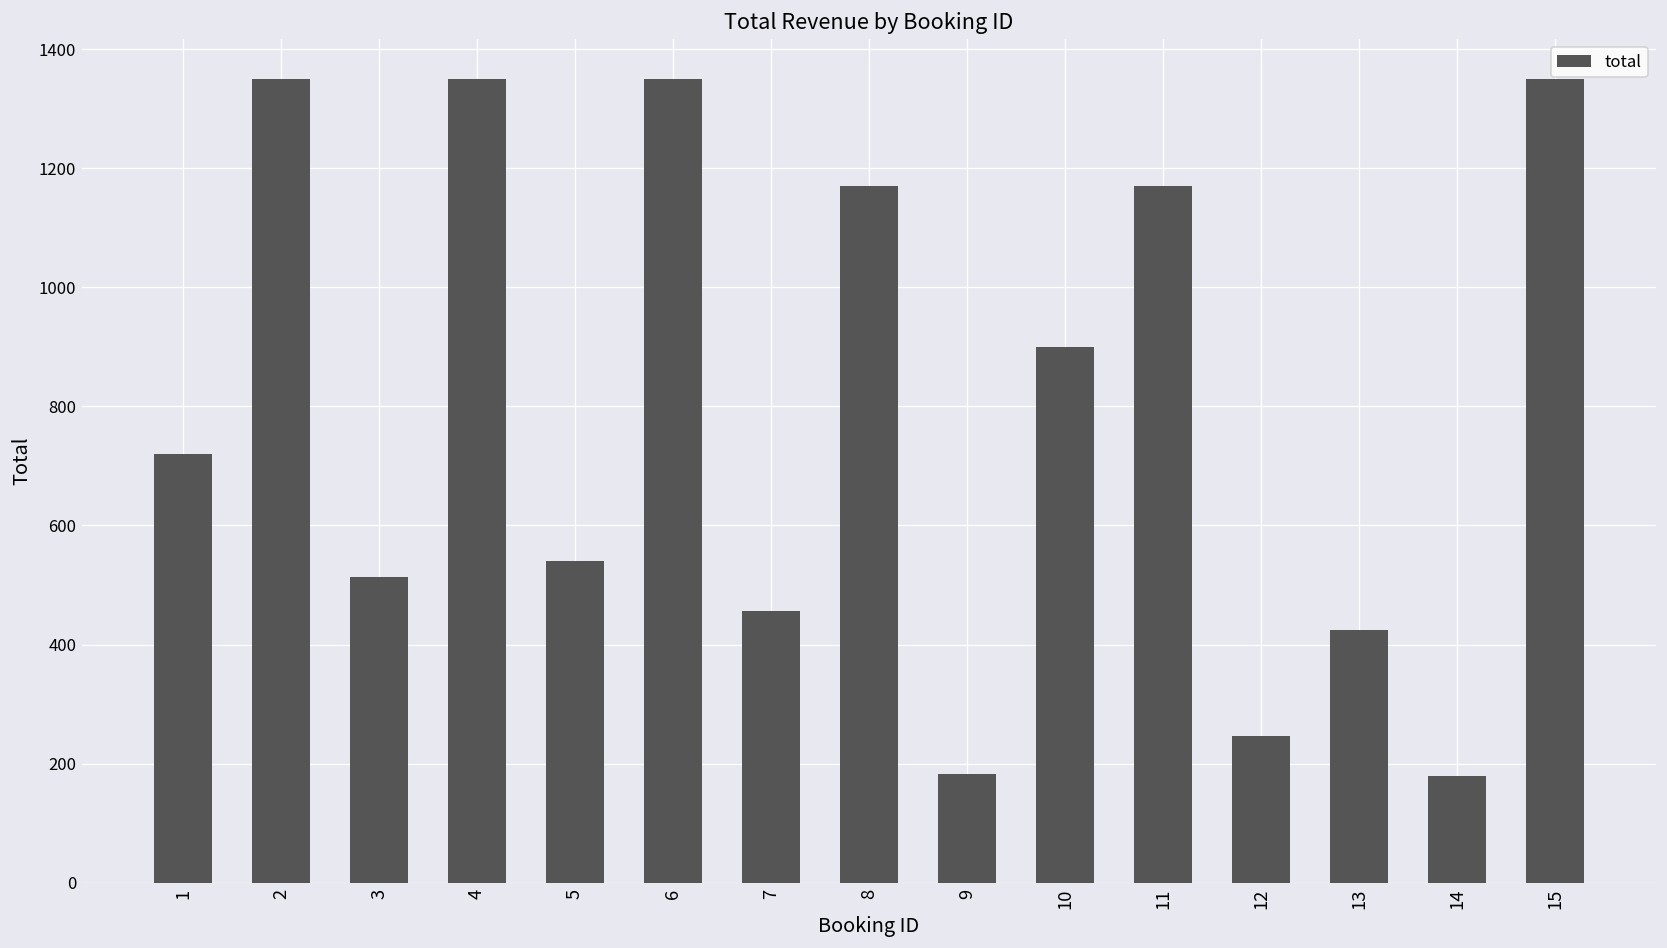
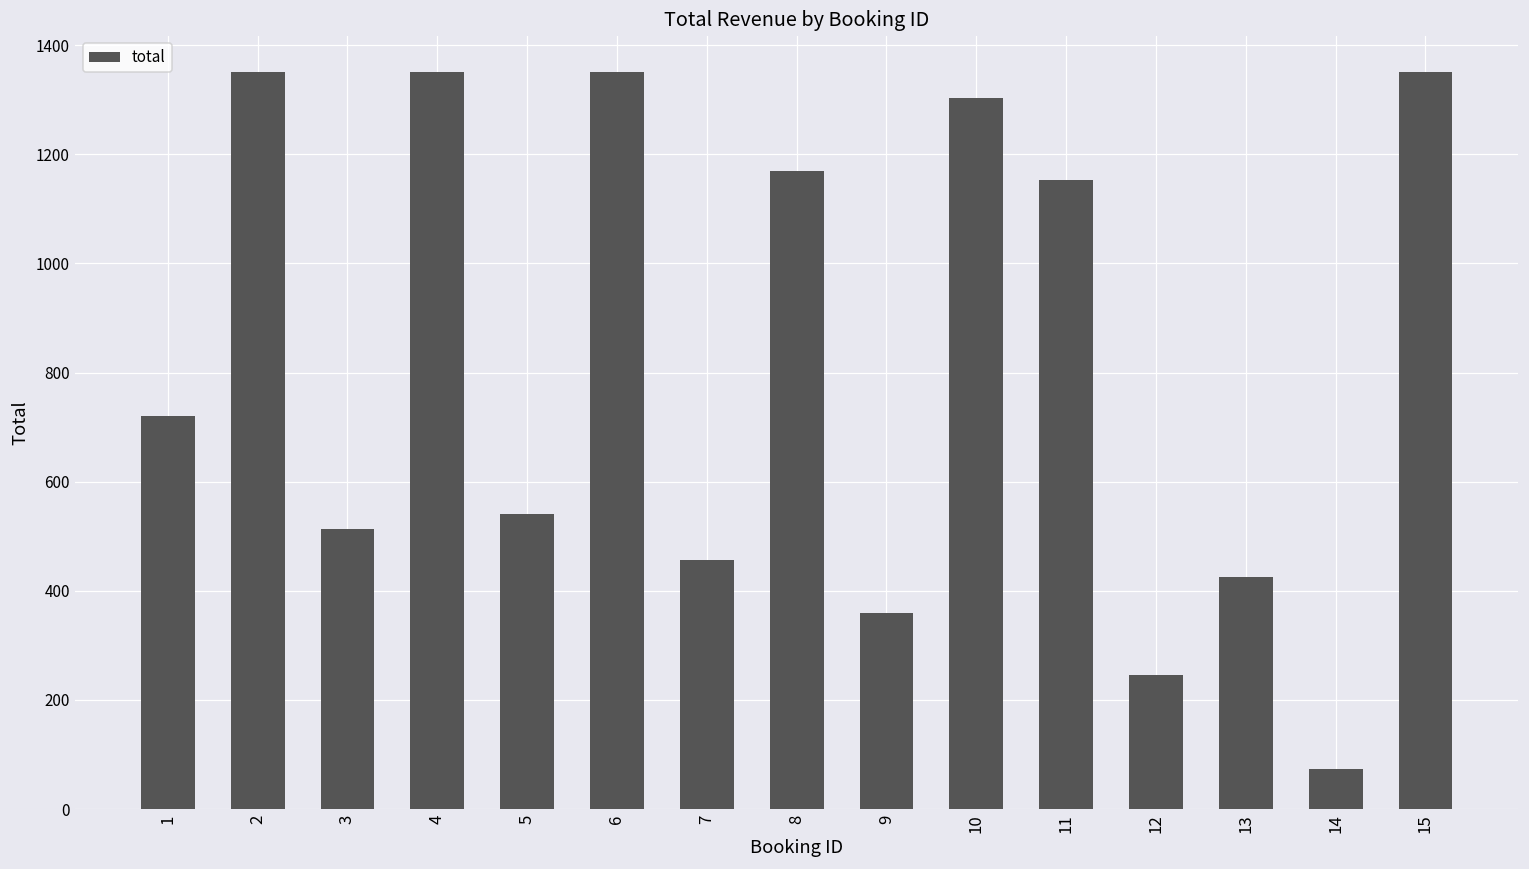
  {
    "1": 720,
    "2": 1350,
    "3": 510,
    "4": 1350,
    "5": 540,
    "6": 1350,
    "7": 460,
    "8": 1170,
-   "9": 180,
-   "10": 900,
-   "11": 1170,
+   "9": 360,
+   "10": 1300,
+   "11": 1150,
    "12": 250,
    "13": 430,
-   "14": 180,
+   "14": 70,
    "15": 1350
  }
